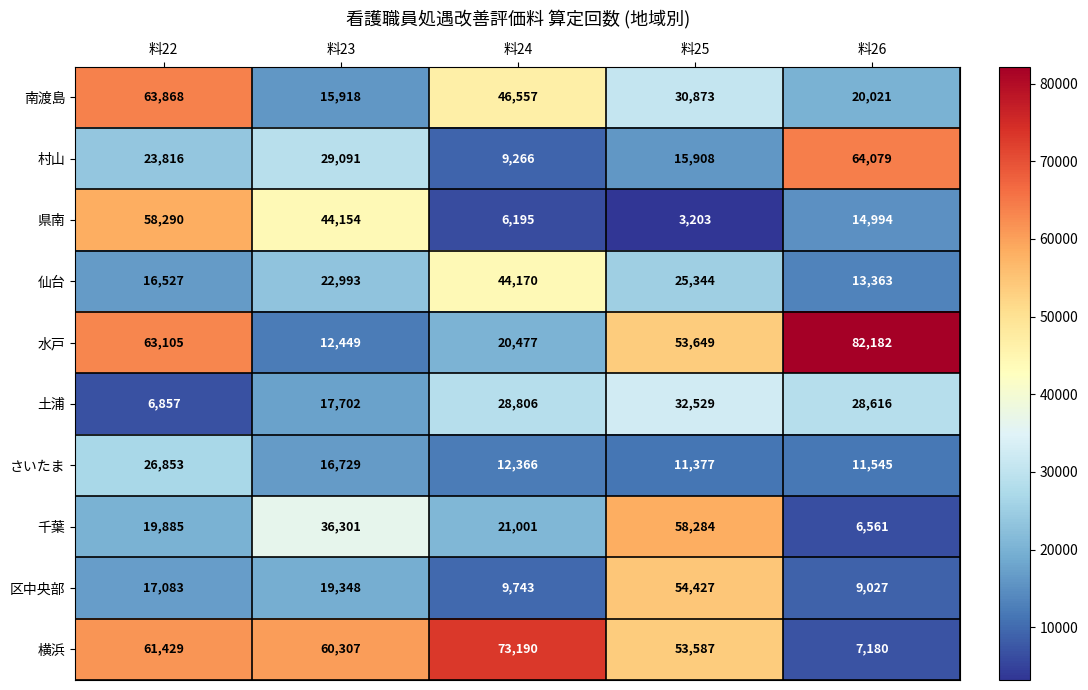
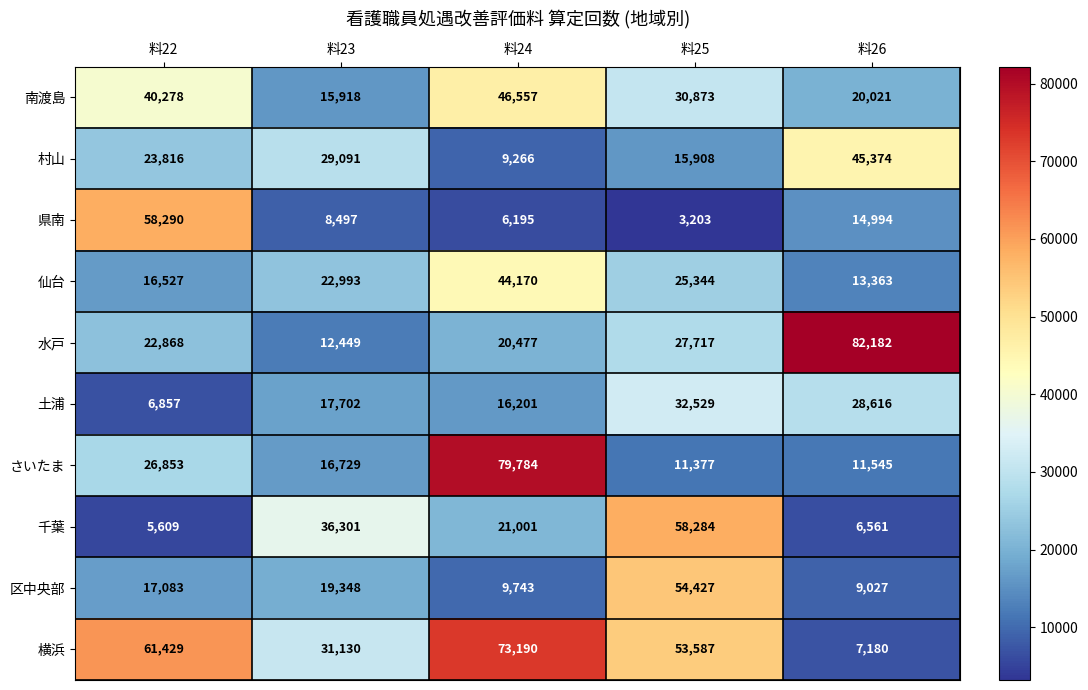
  {
    "南渡島": {
-     "料22": "63,868",
+     "料22": "40,278",
      "料23": "15,918",
      "料24": "46,557",
      "料25": "30,873",
      "料26": "20,021"
    },
    "村山": {
      "料22": "23,816",
      "料23": "29,091",
      "料24": "9,266",
      "料25": "15,908",
-     "料26": "64,079"
+     "料26": "45,374"
    },
    "県南": {
      "料22": "58,290",
-     "料23": "44,154",
+     "料23": "8,497",
      "料24": "6,195",
      "料25": "3,203",
      "料26": "14,994"
    },
    "仙台": {
      "料22": "16,527",
      "料23": "22,993",
      "料24": "44,170",
      "料25": "25,344",
      "料26": "13,363"
    },
    "水戸": {
-     "料22": "63,105",
+     "料22": "22,868",
      "料23": "12,449",
      "料24": "20,477",
-     "料25": "53,649",
+     "料25": "27,717",
      "料26": "82,182"
    },
    "土浦": {
      "料22": "6,857",
      "料23": "17,702",
-     "料24": "28,806",
+     "料24": "16,201",
      "料25": "32,529",
      "料26": "28,616"
    },
    "さいたま": {
      "料22": "26,853",
      "料23": "16,729",
-     "料24": "12,366",
+     "料24": "79,784",
      "料25": "11,377",
      "料26": "11,545"
    },
    "千葉": {
-     "料22": "19,885",
+     "料22": "5,609",
      "料23": "36,301",
      "料24": "21,001",
      "料25": "58,284",
      "料26": "6,561"
    },
    "区中央部": {
      "料22": "17,083",
      "料23": "19,348",
      "料24": "9,743",
      "料25": "54,427",
      "料26": "9,027"
    },
    "横浜": {
      "料22": "61,429",
-     "料23": "60,307",
+     "料23": "31,130",
      "料24": "73,190",
      "料25": "53,587",
      "料26": "7,180"
    }
  }
